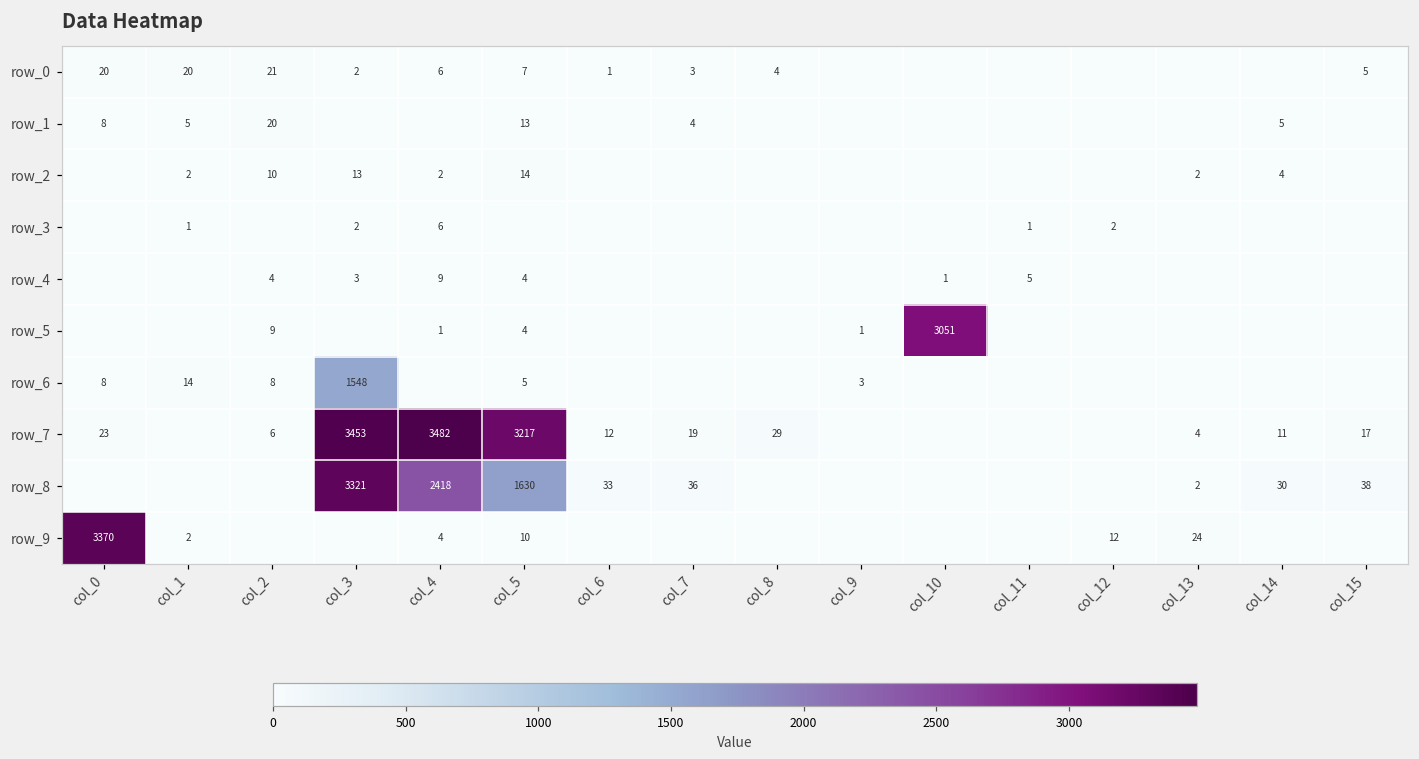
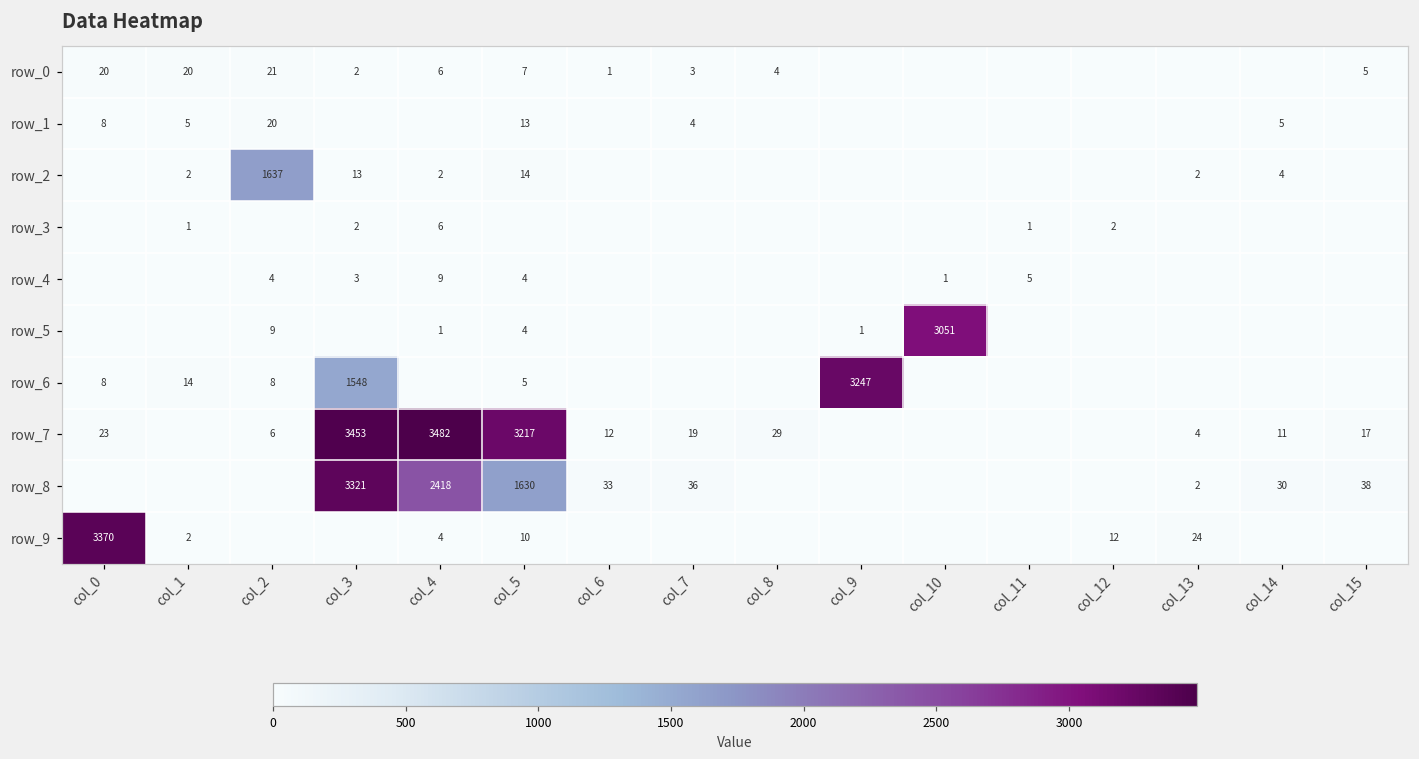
  {
    "row_0": {
      "col_0": 20,
      "col_1": 20,
      "col_2": 21,
      "col_3": 2,
      "col_4": 6,
      "col_5": 7,
      "col_6": 1,
      "col_7": 3,
      "col_8": 4,
      "col_15": 5
    },
    "row_1": {
      "col_0": 8,
      "col_1": 5,
      "col_2": 20,
      "col_5": 13,
      "col_7": 4,
      "col_14": 5
    },
    "row_2": {
      "col_1": 2,
-     "col_2": 10,
+     "col_2": 1637,
      "col_3": 13,
      "col_4": 2,
      "col_5": 14,
      "col_13": 2,
      "col_14": 4
    },
    "row_3": {
      "col_1": 1,
      "col_3": 2,
      "col_4": 6,
      "col_11": 1,
      "col_12": 2
    },
    "row_4": {
      "col_2": 4,
      "col_3": 3,
      "col_4": 9,
      "col_5": 4,
      "col_10": 1,
      "col_11": 5
    },
    "row_5": {
      "col_2": 9,
      "col_4": 1,
      "col_5": 4,
      "col_9": 1,
      "col_10": 3051
    },
    "row_6": {
      "col_0": 8,
      "col_1": 14,
      "col_2": 8,
      "col_3": 1548,
      "col_5": 5,
-     "col_9": 3
+     "col_9": 3247
    },
    "row_7": {
      "col_0": 23,
      "col_2": 6,
      "col_3": 3453,
      "col_4": 3482,
      "col_5": 3217,
      "col_6": 12,
      "col_7": 19,
      "col_8": 29,
      "col_13": 4,
      "col_14": 11,
      "col_15": 17
    },
    "row_8": {
      "col_3": 3321,
      "col_4": 2418,
      "col_5": 1630,
      "col_6": 33,
      "col_7": 36,
      "col_13": 2,
      "col_14": 30,
      "col_15": 38
    },
    "row_9": {
      "col_0": 3370,
      "col_1": 2,
      "col_4": 4,
      "col_5": 10,
      "col_12": 12,
      "col_13": 24
    }
  }
